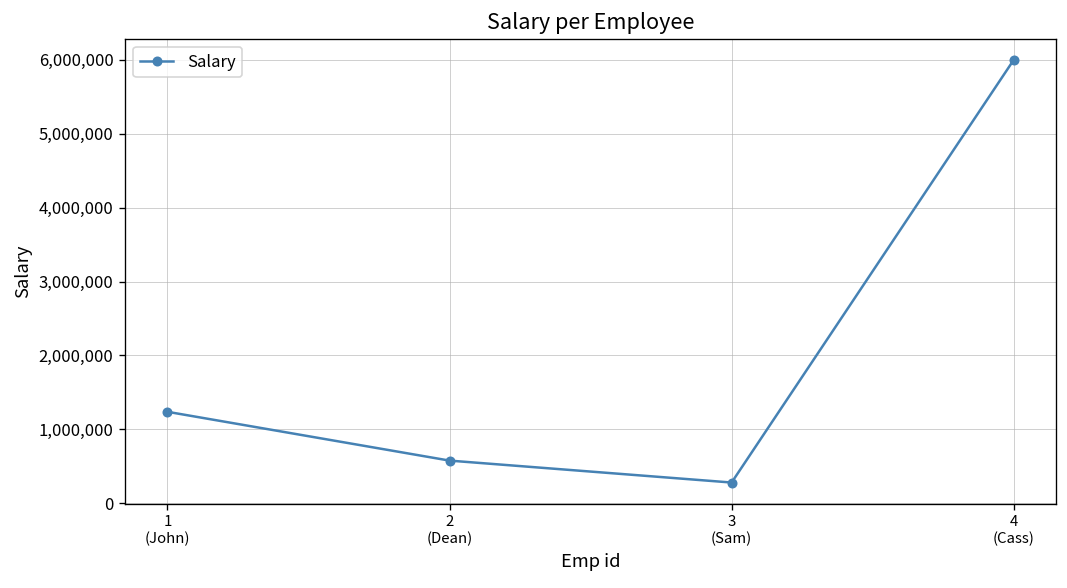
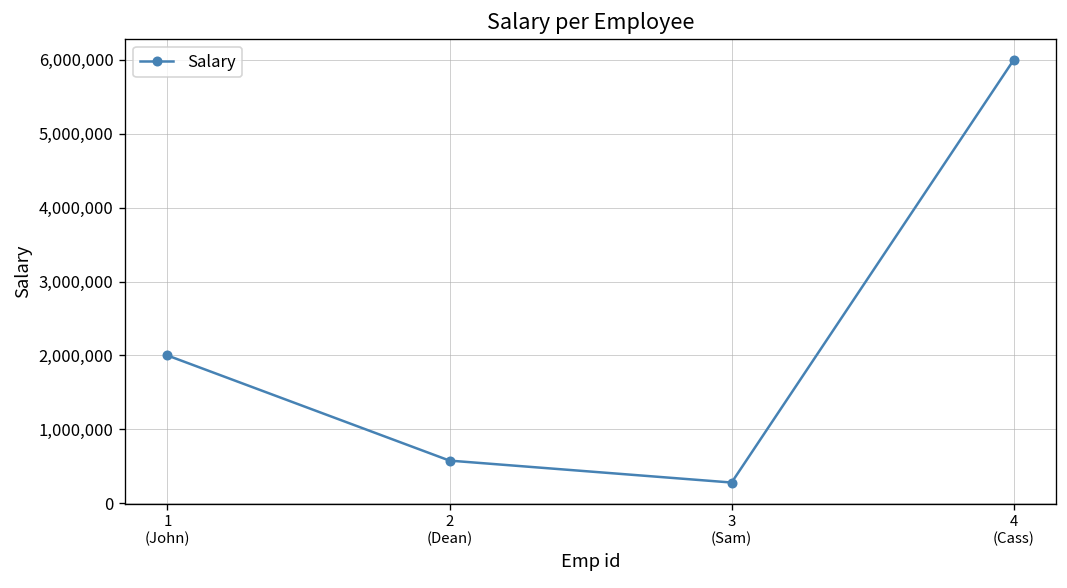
  {
-   "1 (John)": "1,200,000",
+   "1 (John)": "2,000,000",
    "2 (Dean)": "600,000",
    "3 (Sam)": "300,000",
    "4 (Cass)": "6,000,000"
  }
